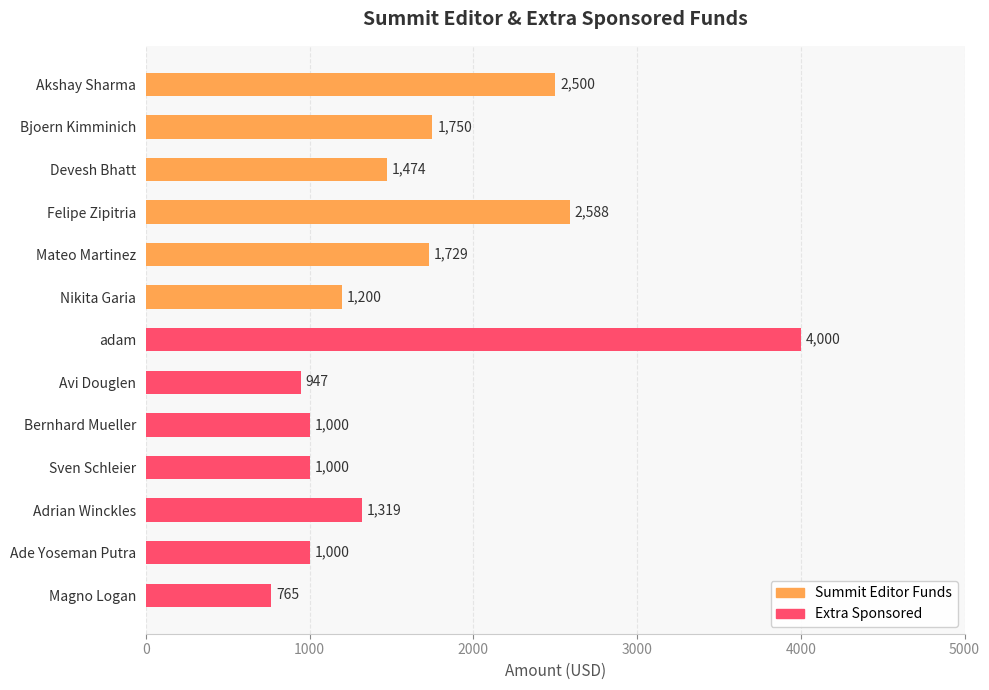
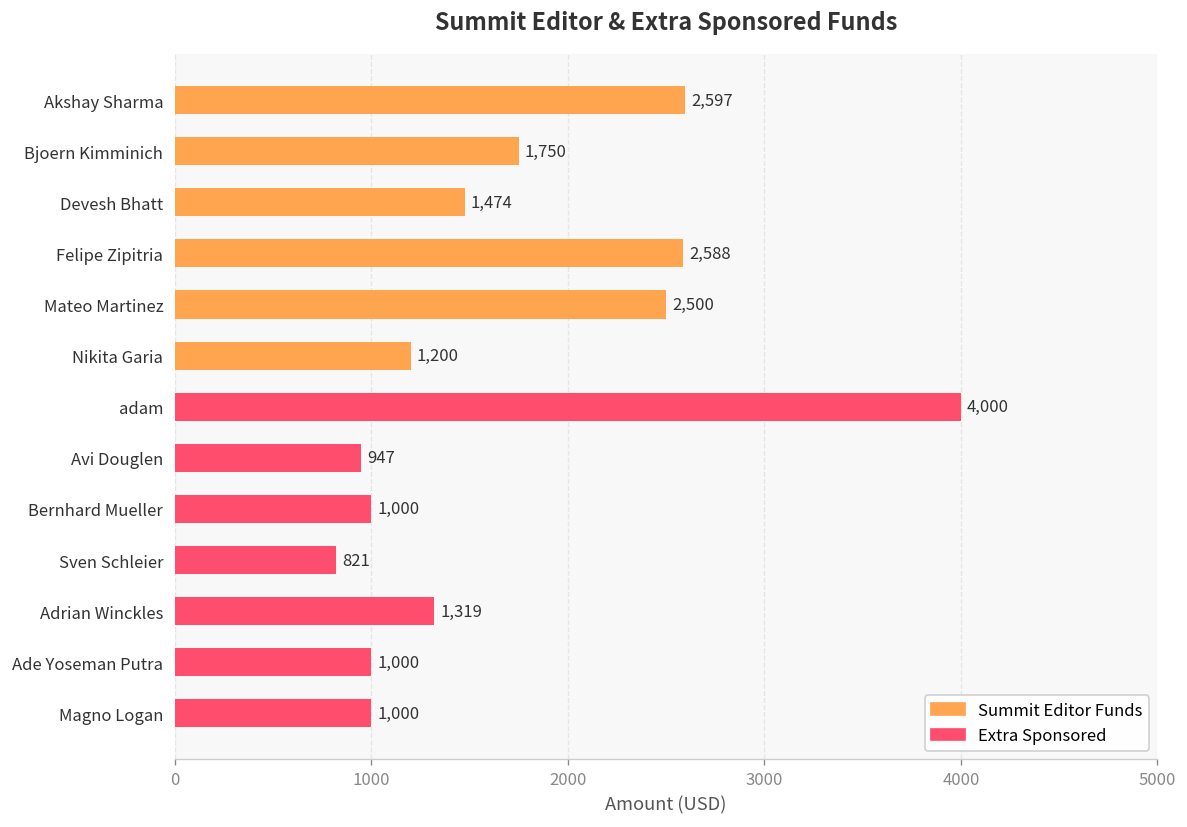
  {
-   "Akshay Sharma": "2,500",
+   "Akshay Sharma": "2,597",
    "Bjoern Kimminich": "1,750",
    "Devesh Bhatt": "1,474",
    "Felipe Zipitria": "2,588",
-   "Mateo Martinez": "1,729",
+   "Mateo Martinez": "2,500",
    "Nikita Garia": "1,200",
    "adam": "4,000",
    "Avi Douglen": "947",
    "Bernhard Mueller": "1,000",
-   "Sven Schleier": "1,000",
+   "Sven Schleier": "821",
    "Adrian Winckles": "1,319",
    "Ade Yoseman Putra": "1,000",
-   "Magno Logan": "765"
+   "Magno Logan": "1,000"
  }
